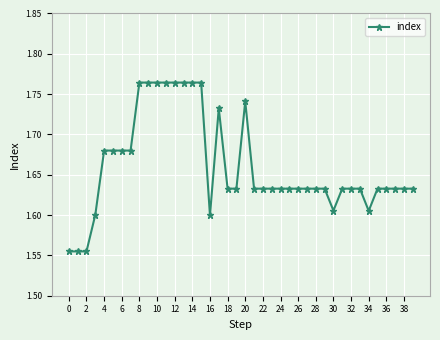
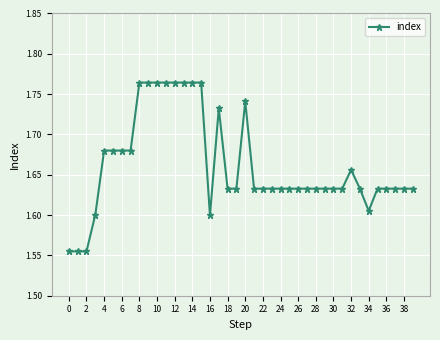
  {
    "0": 1.55,
    "2": 1.55,
    "4": 1.68,
    "6": 1.68,
    "8": 1.76,
    "10": 1.76,
    "12": 1.76,
    "14": 1.76,
    "16": 1.60,
    "18": 1.63,
    "20": 1.74,
    "22": 1.63,
    "24": 1.63,
    "26": 1.63,
    "28": 1.63,
-   "30": 1.61,
-   "32": 1.63,
+   "30": 1.63,
+   "32": 1.66,
    "34": 1.61,
    "36": 1.63,
    "38": 1.63
  }
